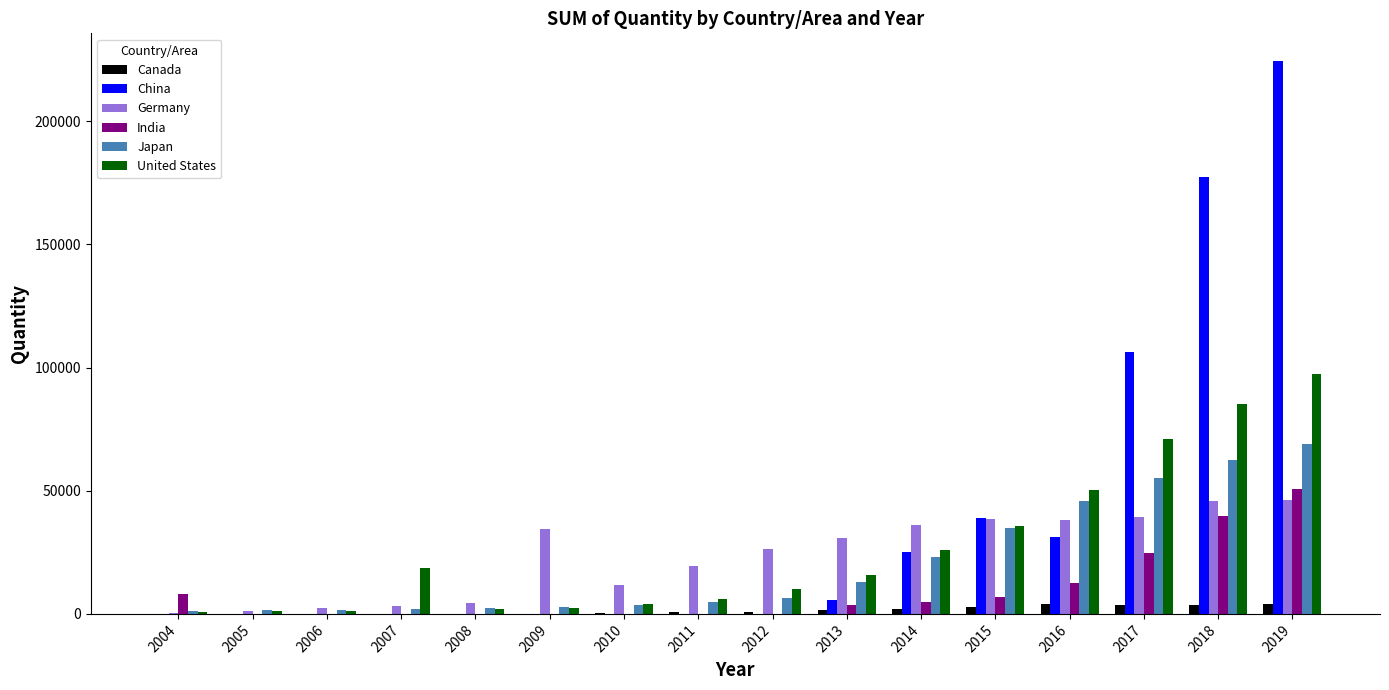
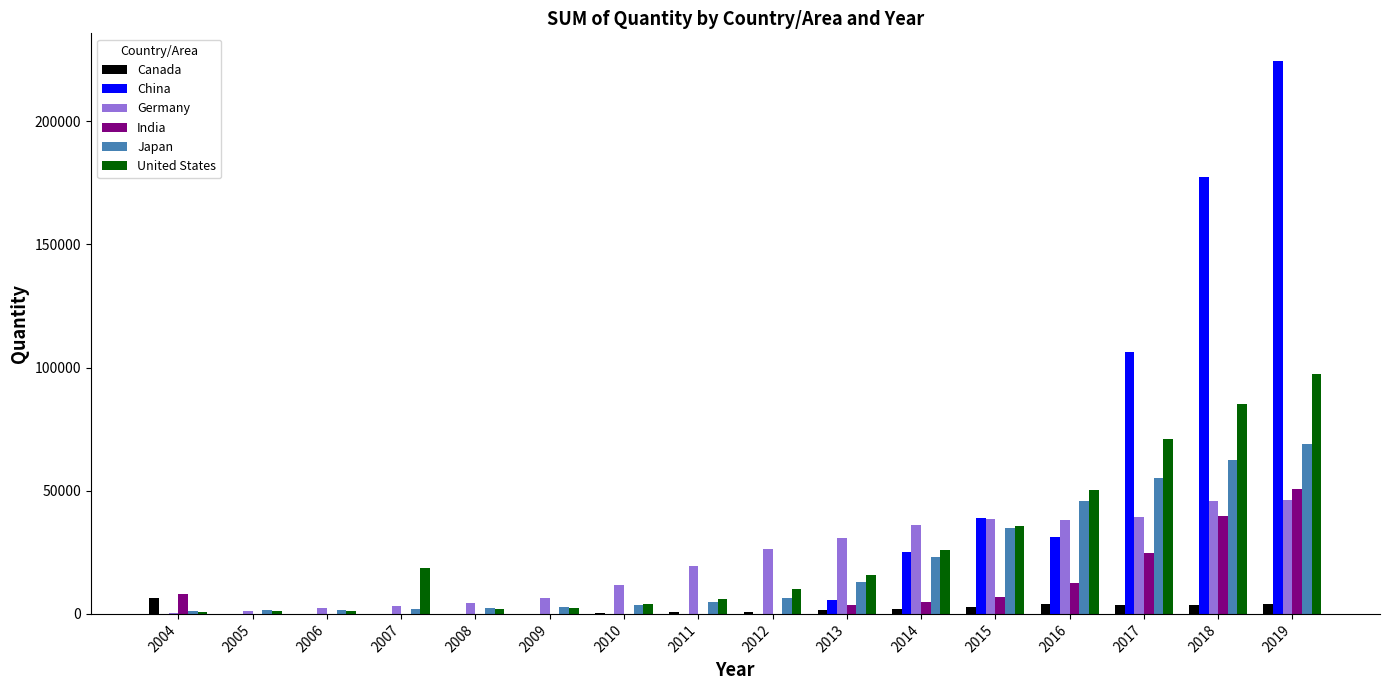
  {
    "Canada": {
-     "2004": 0,
+     "2004": 7000,
      "2013": 1000,
      "2014": 2000,
      "2015": 3000,
      "2016": 4000,
      "2017": 4000,
      "2018": 4000,
      "2019": 4000
    },
    "China": {
      "2004": 0,
      "2005": 0,
      "2006": 0,
      "2007": 0,
      "2008": 0,
      "2009": 0,
      "2010": 0,
      "2011": 0,
      "2012": 0,
      "2013": 6000,
      "2014": 25000,
      "2015": 39000,
      "2016": 31000,
      "2017": 106000,
      "2018": 178000,
      "2019": 224000
    },
    "Germany": {
      "2005": 1000,
      "2006": 2000,
      "2007": 3000,
      "2008": 4000,
-     "2009": 34000,
+     "2009": 7000,
      "2010": 12000,
      "2011": 20000,
      "2012": 26000,
      "2013": 31000,
      "2014": 36000,
      "2015": 39000,
      "2016": 38000,
      "2017": 39000,
      "2018": 46000,
      "2019": 46000
    },
    "India": {
      "2004": 8000,
      "2005": 0,
      "2006": 0,
      "2007": 0,
      "2008": 0,
      "2009": 0,
      "2010": 0,
      "2011": 0,
      "2012": 0,
      "2013": 3000,
      "2014": 5000,
      "2015": 7000,
      "2016": 13000,
      "2017": 25000,
      "2018": 40000,
      "2019": 51000
    },
    "Japan": {
      "2004": 1000,
      "2005": 1000,
      "2006": 2000,
      "2007": 2000,
      "2008": 2000,
      "2009": 3000,
      "2010": 4000,
      "2011": 5000,
      "2012": 7000,
      "2013": 13000,
      "2014": 23000,
      "2015": 35000,
      "2016": 46000,
      "2017": 55000,
      "2018": 63000,
      "2019": 69000
    },
    "United States": {
      "2005": 1000,
      "2006": 1000,
      "2007": 19000,
      "2008": 2000,
      "2009": 3000,
      "2010": 4000,
      "2011": 6000,
      "2012": 10000,
      "2013": 16000,
      "2014": 26000,
      "2015": 36000,
      "2016": 50000,
      "2017": 71000,
      "2018": 85000,
      "2019": 97000
    }
  }
